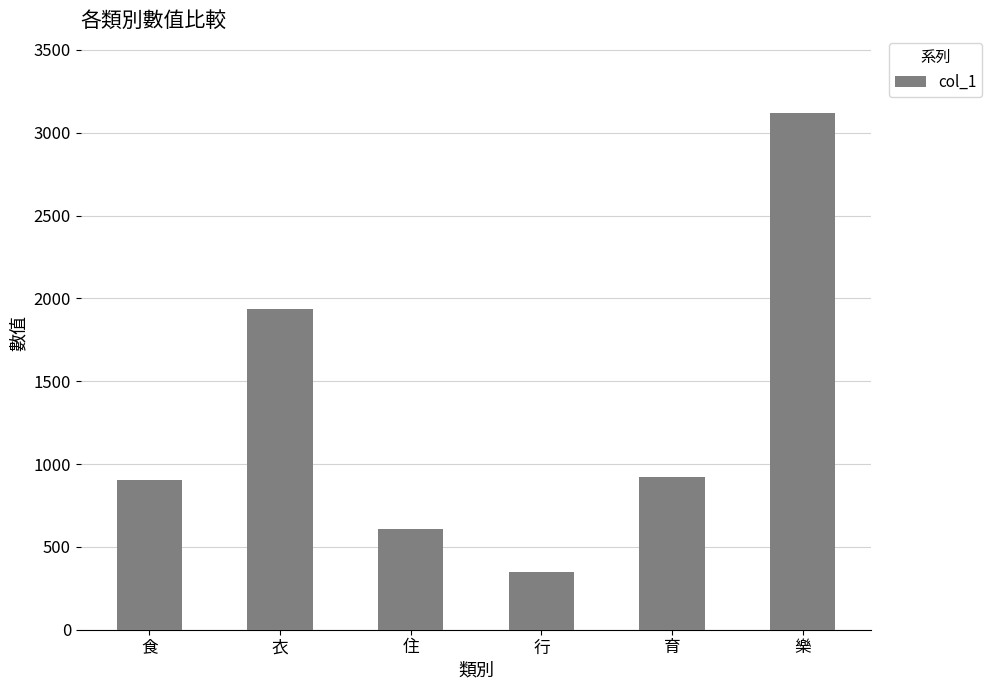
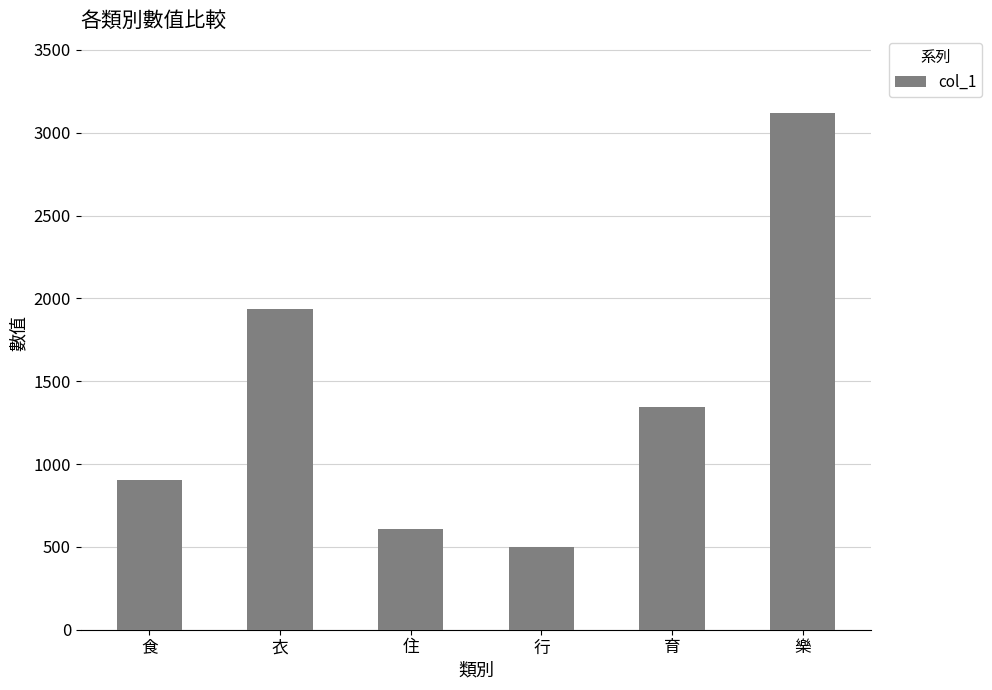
  {
    "食": 900,
    "衣": 1940,
    "住": 610,
-   "行": 350,
-   "育": 920,
+   "行": 500,
+   "育": 1350,
    "樂": 3120
  }
